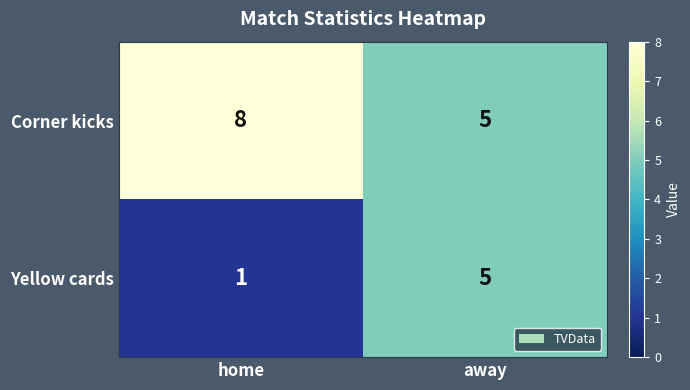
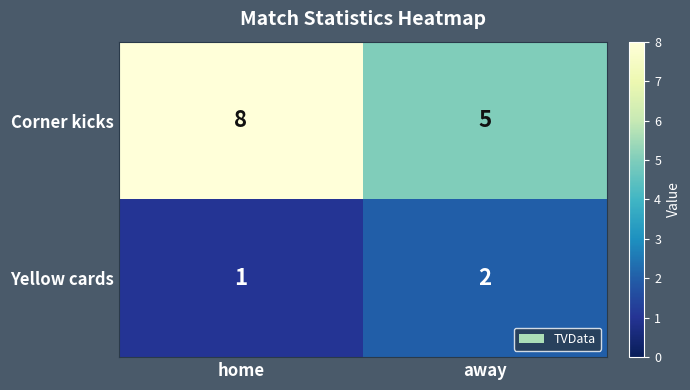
  {
    "Corner kicks": {
      "home": 8,
      "away": 5
    },
    "Yellow cards": {
      "home": 1,
-     "away": 5
+     "away": 2
    }
  }
